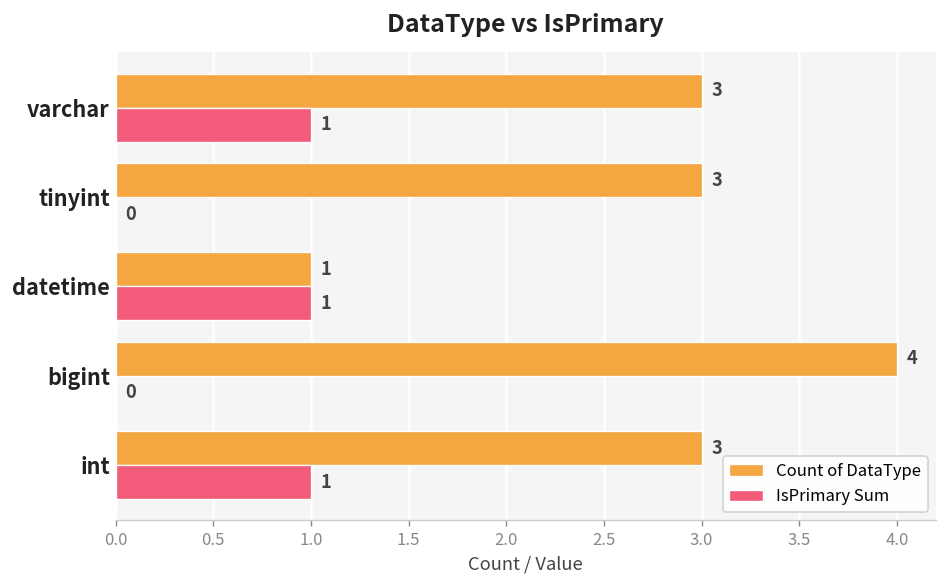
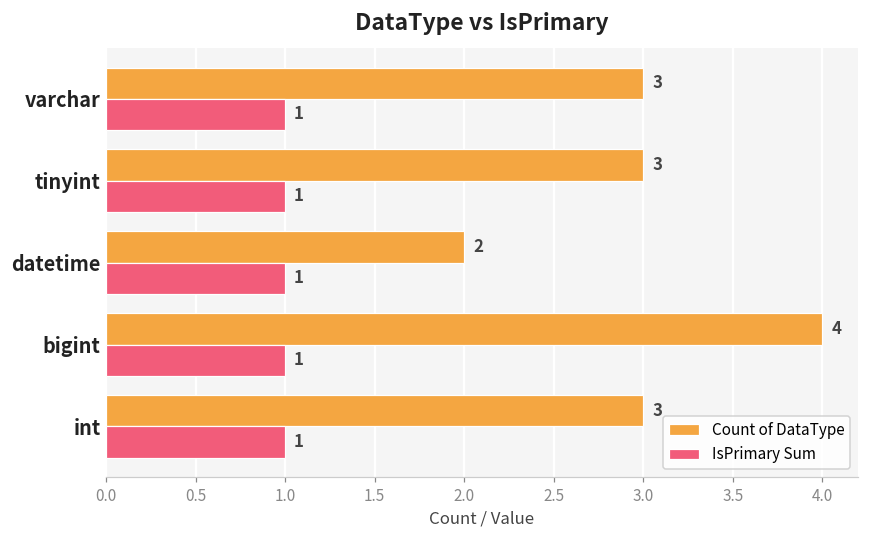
  {
    "Count of DataType": {
      "varchar": 3,
      "tinyint": 3,
-     "datetime": 1,
+     "datetime": 2,
      "bigint": 4,
      "int": 3
    },
    "IsPrimary Sum": {
      "varchar": 1,
-     "tinyint": 0,
+     "tinyint": 1,
      "datetime": 1,
-     "bigint": 0,
+     "bigint": 1,
      "int": 1
    }
  }
